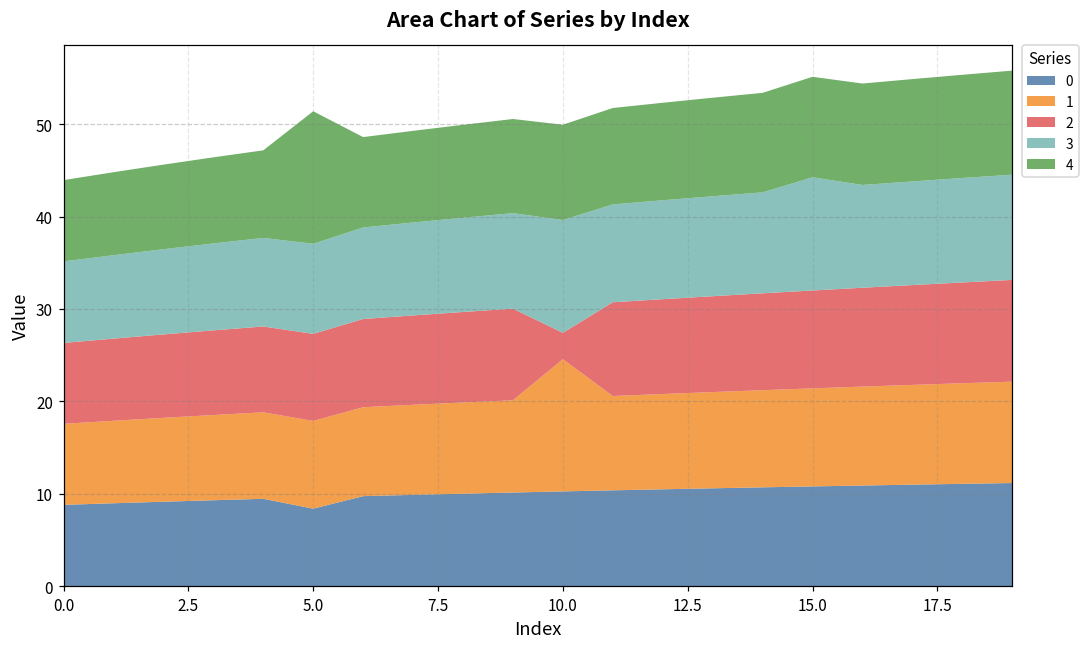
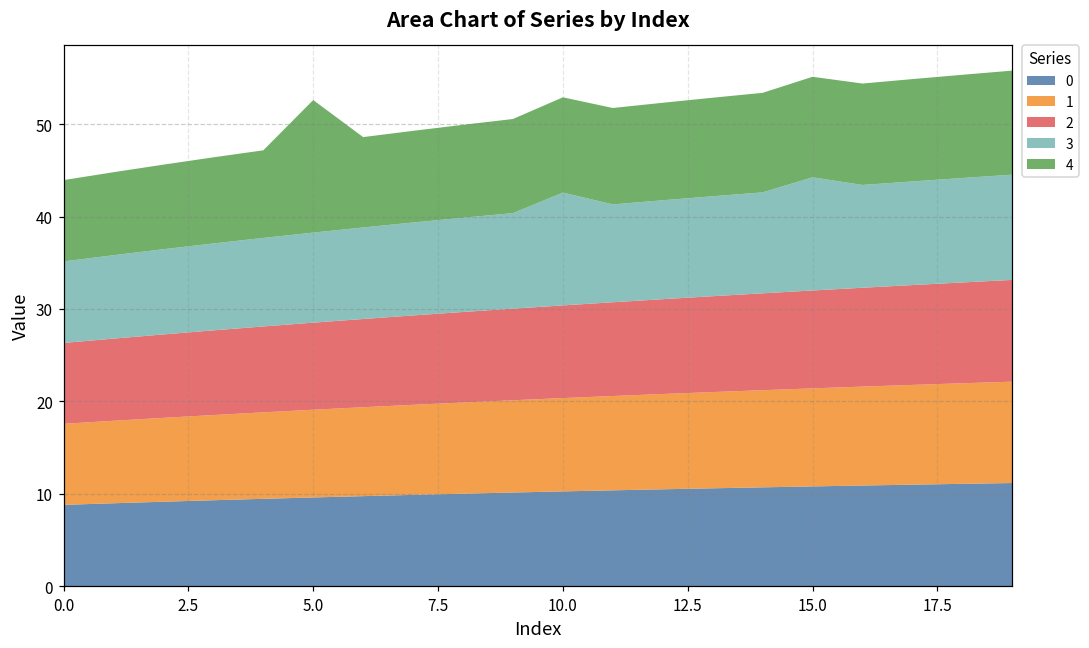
  {
    "0": {
      "0.0": 9,
-     "5.0": 8,
+     "5.0": 10,
      "10.0": 10,
      "15.0": 11
    },
    "1": {
      "0.0": 9,
      "5.0": 9,
-     "10.0": 14,
+     "10.0": 10,
      "15.0": 11
    },
    "2": {
      "0.0": 9,
      "5.0": 9,
-     "10.0": 3,
+     "10.0": 10,
      "15.0": 11
    },
    "3": {
      "0.0": 9,
      "5.0": 10,
      "10.0": 12,
      "15.0": 12
    },
    "4": {
      "0.0": 9,
      "5.0": 14,
      "10.0": 10,
      "15.0": 11
    }
  }
